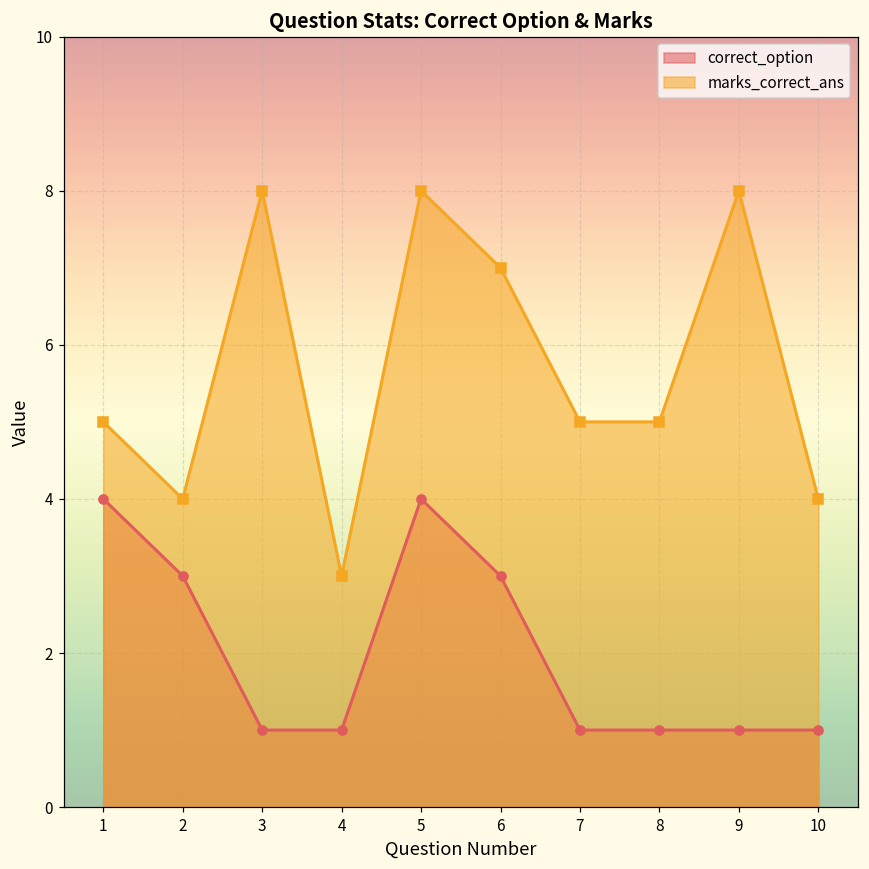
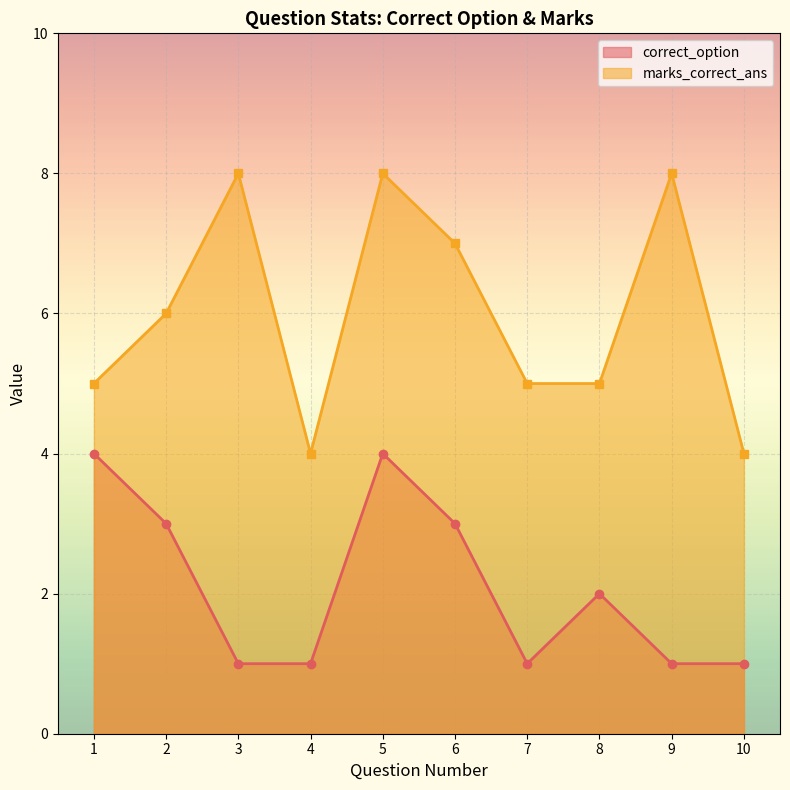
  {
    "correct_option": {
      "1": 4,
      "2": 3,
      "3": 1,
      "4": 1,
      "5": 4,
      "6": 3,
      "7": 1,
-     "8": 1,
+     "8": 2,
      "9": 1,
      "10": 1
    },
    "marks_correct_ans": {
      "1": 5,
-     "2": 4,
+     "2": 6,
      "3": 8,
-     "4": 3,
+     "4": 4,
      "5": 8,
      "6": 7,
      "7": 5,
      "8": 5,
      "9": 8,
      "10": 4
    }
  }
